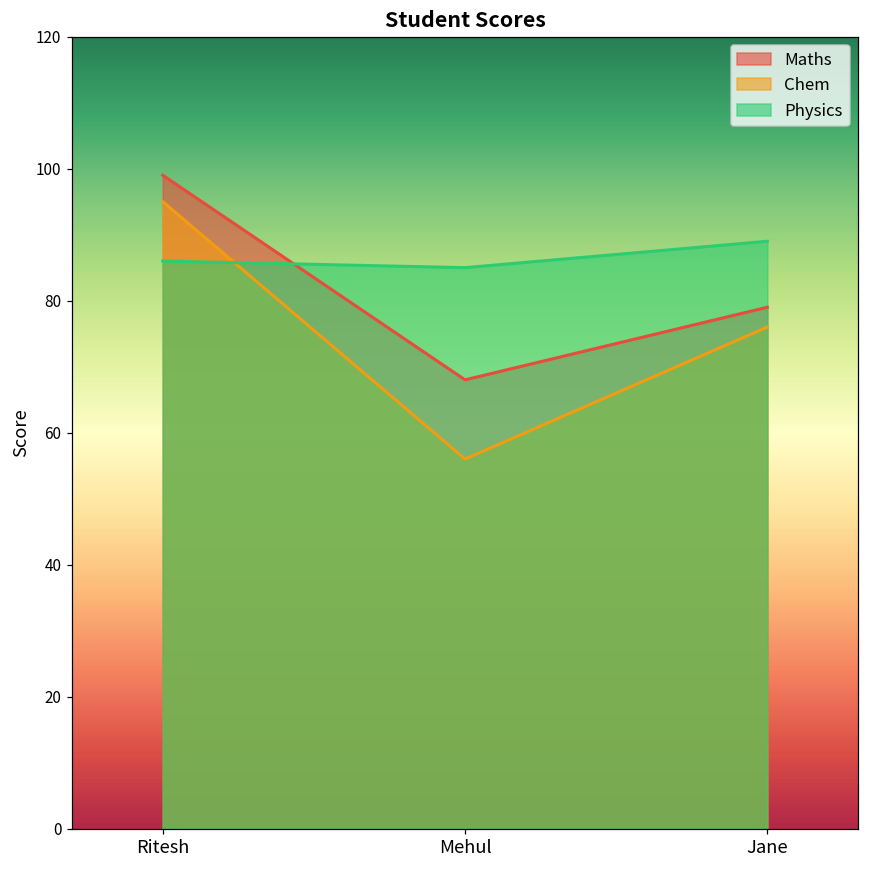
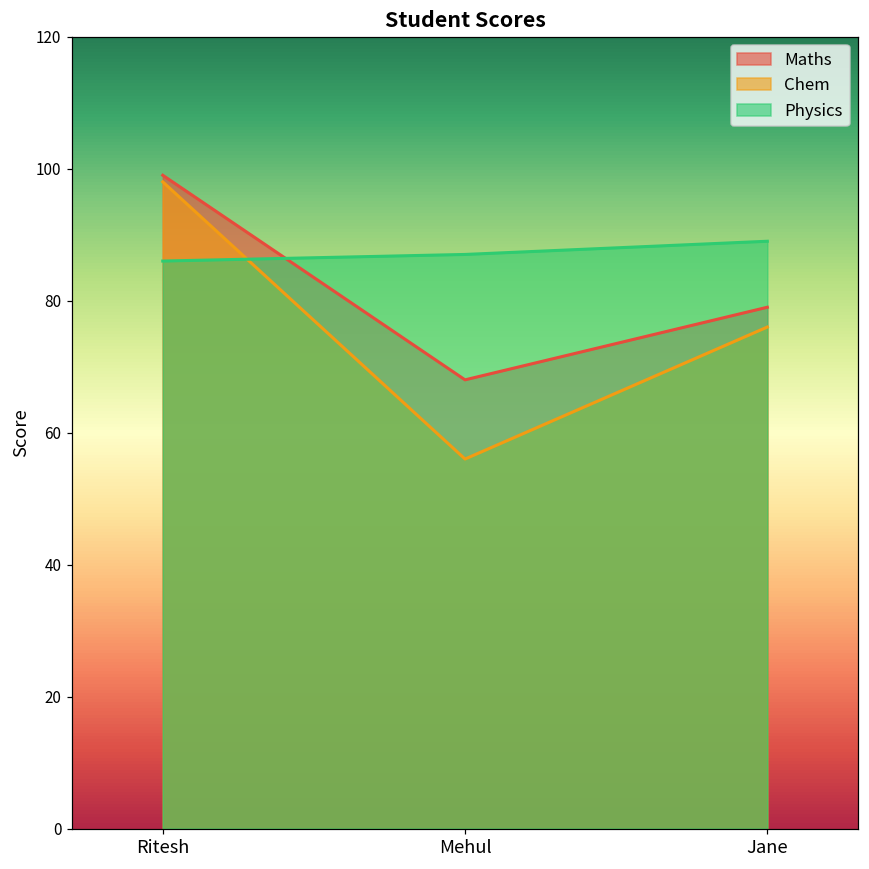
  {
    "Maths": {
      "Ritesh": 99,
      "Mehul": 68,
      "Jane": 79
    },
    "Chem": {
-     "Ritesh": 95,
+     "Ritesh": 98,
      "Mehul": 56,
      "Jane": 76
    },
    "Physics": {
      "Ritesh": 86,
-     "Mehul": 85,
+     "Mehul": 87,
      "Jane": 89
    }
  }
